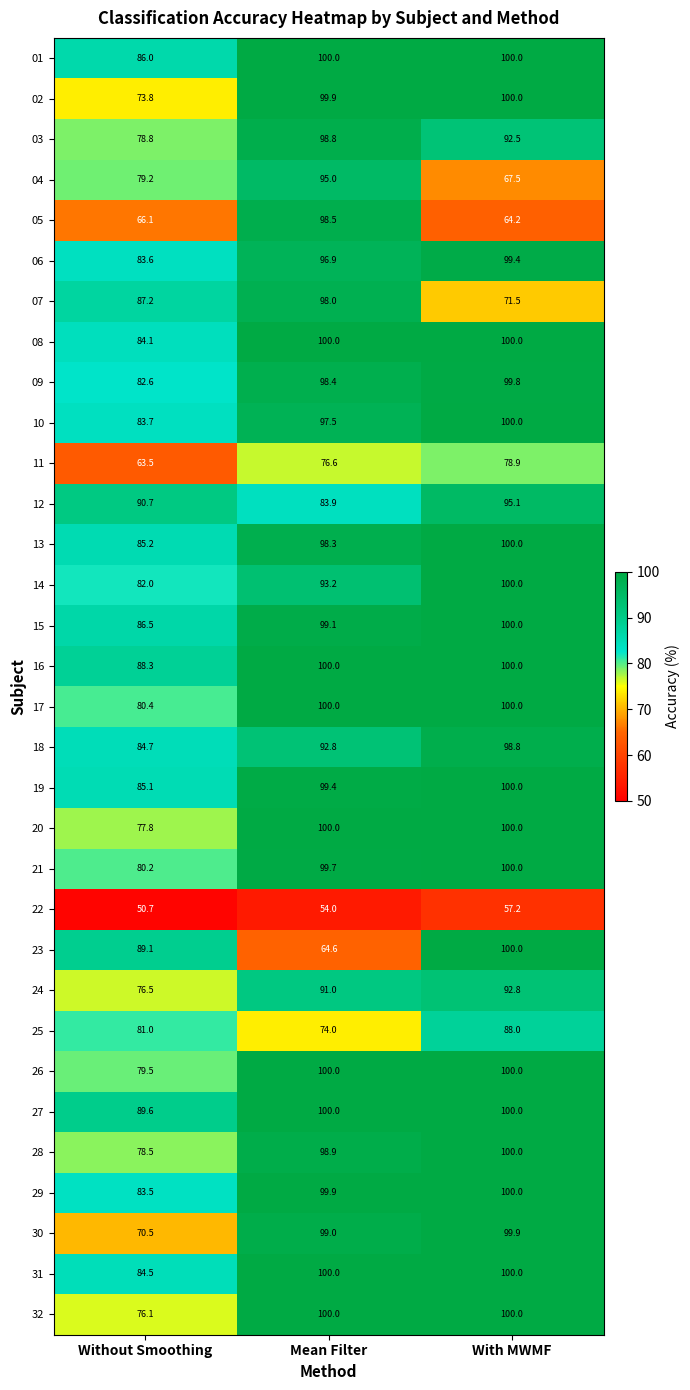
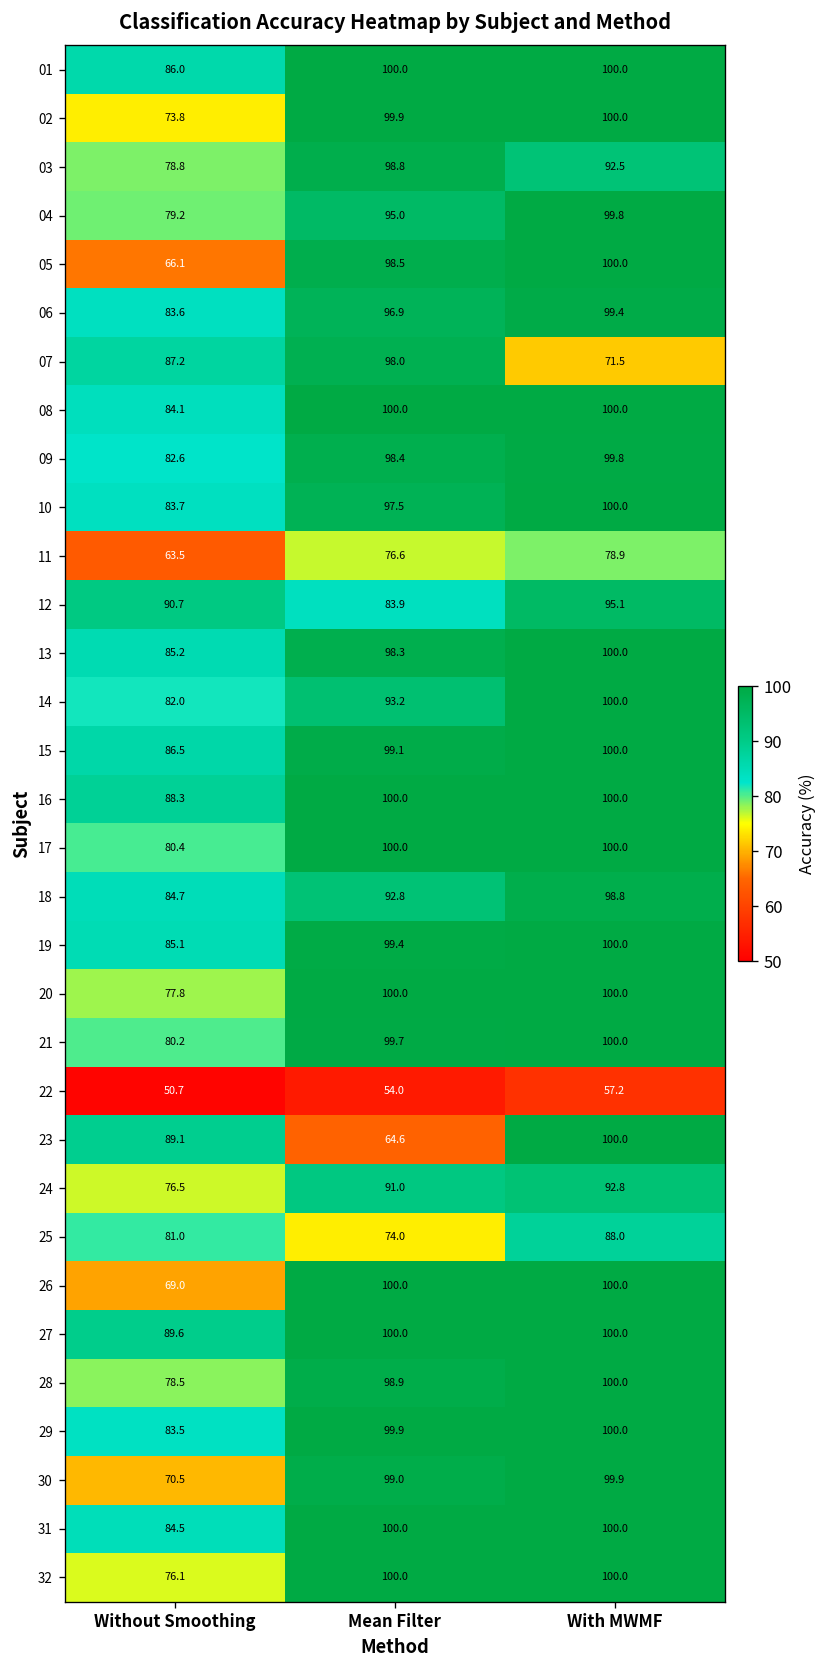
  {
    "01": {
      "Without Smoothing": 86.0,
      "Mean Filter": 100.0,
      "With MWMF": 100.0
    },
    "02": {
      "Without Smoothing": 73.8,
      "Mean Filter": 99.9,
      "With MWMF": 100.0
    },
    "03": {
      "Without Smoothing": 78.8,
      "Mean Filter": 98.8,
      "With MWMF": 92.5
    },
    "04": {
      "Without Smoothing": 79.2,
      "Mean Filter": 95.0,
-     "With MWMF": 67.5
+     "With MWMF": 99.8
    },
    "05": {
      "Without Smoothing": 66.1,
      "Mean Filter": 98.5,
-     "With MWMF": 64.2
+     "With MWMF": 100.0
    },
    "06": {
      "Without Smoothing": 83.6,
      "Mean Filter": 96.9,
      "With MWMF": 99.4
    },
    "07": {
      "Without Smoothing": 87.2,
      "Mean Filter": 98.0,
      "With MWMF": 71.5
    },
    "08": {
      "Without Smoothing": 84.1,
      "Mean Filter": 100.0,
      "With MWMF": 100.0
    },
    "09": {
      "Without Smoothing": 82.6,
      "Mean Filter": 98.4,
      "With MWMF": 99.8
    },
    "10": {
      "Without Smoothing": 83.7,
      "Mean Filter": 97.5,
      "With MWMF": 100.0
    },
    "11": {
      "Without Smoothing": 63.5,
      "Mean Filter": 76.6,
      "With MWMF": 78.9
    },
    "12": {
      "Without Smoothing": 90.7,
      "Mean Filter": 83.9,
      "With MWMF": 95.1
    },
    "13": {
      "Without Smoothing": 85.2,
      "Mean Filter": 98.3,
      "With MWMF": 100.0
    },
    "14": {
      "Without Smoothing": 82.0,
      "Mean Filter": 93.2,
      "With MWMF": 100.0
    },
    "15": {
      "Without Smoothing": 86.5,
      "Mean Filter": 99.1,
      "With MWMF": 100.0
    },
    "16": {
      "Without Smoothing": 88.3,
      "Mean Filter": 100.0,
      "With MWMF": 100.0
    },
    "17": {
      "Without Smoothing": 80.4,
      "Mean Filter": 100.0,
      "With MWMF": 100.0
    },
    "18": {
      "Without Smoothing": 84.7,
      "Mean Filter": 92.8,
      "With MWMF": 98.8
    },
    "19": {
      "Without Smoothing": 85.1,
      "Mean Filter": 99.4,
      "With MWMF": 100.0
    },
    "20": {
      "Without Smoothing": 77.8,
      "Mean Filter": 100.0,
      "With MWMF": 100.0
    },
    "21": {
      "Without Smoothing": 80.2,
      "Mean Filter": 99.7,
      "With MWMF": 100.0
    },
    "22": {
      "Without Smoothing": 50.7,
      "Mean Filter": 54.0,
      "With MWMF": 57.2
    },
    "23": {
      "Without Smoothing": 89.1,
      "Mean Filter": 64.6,
      "With MWMF": 100.0
    },
    "24": {
      "Without Smoothing": 76.5,
      "Mean Filter": 91.0,
      "With MWMF": 92.8
    },
    "25": {
      "Without Smoothing": 81.0,
      "Mean Filter": 74.0,
      "With MWMF": 88.0
    },
    "26": {
-     "Without Smoothing": 79.5,
+     "Without Smoothing": 69.0,
      "Mean Filter": 100.0,
      "With MWMF": 100.0
    },
    "27": {
      "Without Smoothing": 89.6,
      "Mean Filter": 100.0,
      "With MWMF": 100.0
    },
    "28": {
      "Without Smoothing": 78.5,
      "Mean Filter": 98.9,
      "With MWMF": 100.0
    },
    "29": {
      "Without Smoothing": 83.5,
      "Mean Filter": 99.9,
      "With MWMF": 100.0
    },
    "30": {
      "Without Smoothing": 70.5,
      "Mean Filter": 99.0,
      "With MWMF": 99.9
    },
    "31": {
      "Without Smoothing": 84.5,
      "Mean Filter": 100.0,
      "With MWMF": 100.0
    },
    "32": {
      "Without Smoothing": 76.1,
      "Mean Filter": 100.0,
      "With MWMF": 100.0
    }
  }
